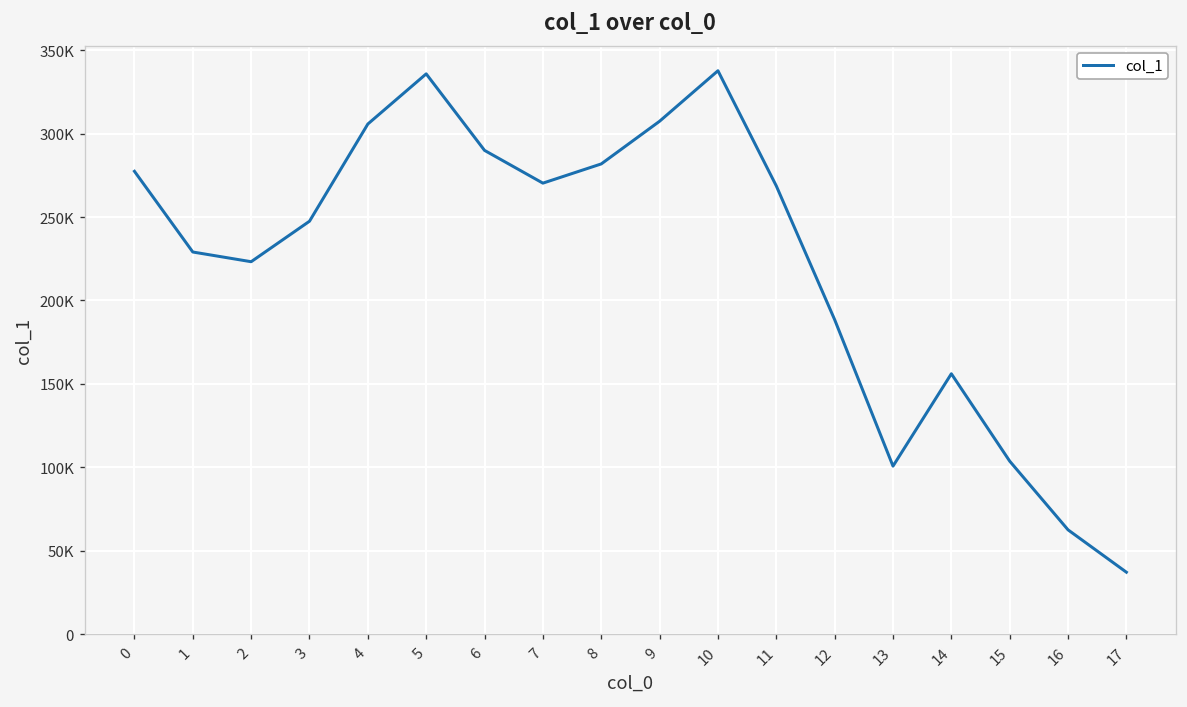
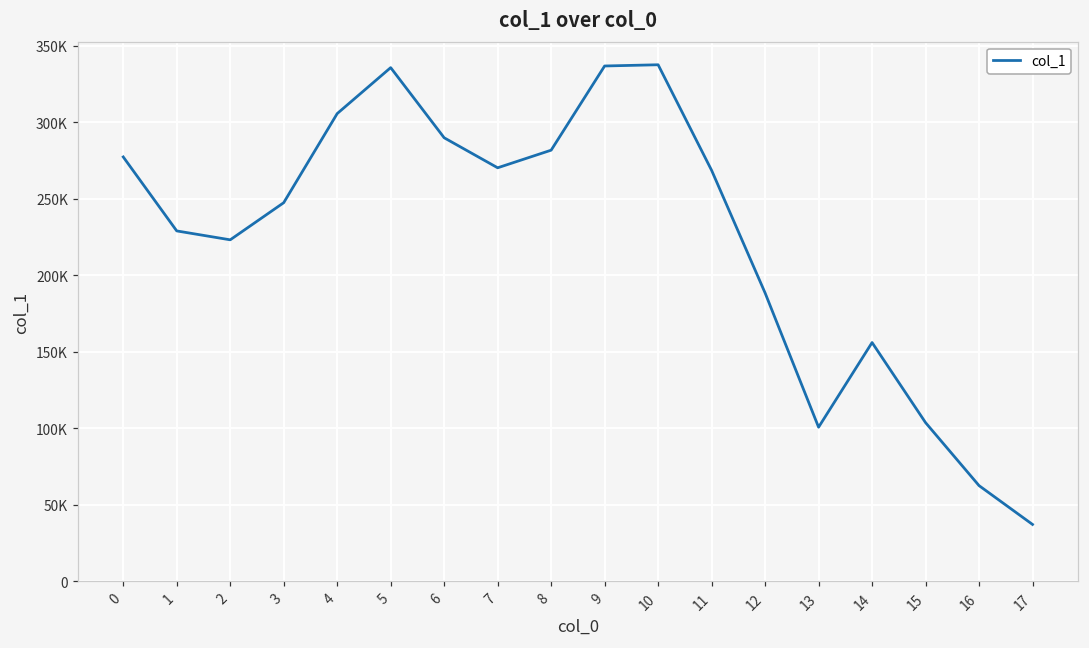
  {
    "0": 277000,
    "1": 229000,
    "2": 223000,
    "3": 248000,
    "4": 306000,
    "5": 336000,
    "6": 290000,
    "7": 270000,
    "8": 282000,
-   "9": 307000,
+   "9": 337000,
    "10": 338000,
    "11": 269000,
    "12": 189000,
    "13": 101000,
    "14": 156000,
    "15": 104000,
    "16": 63000,
    "17": 37000
  }
